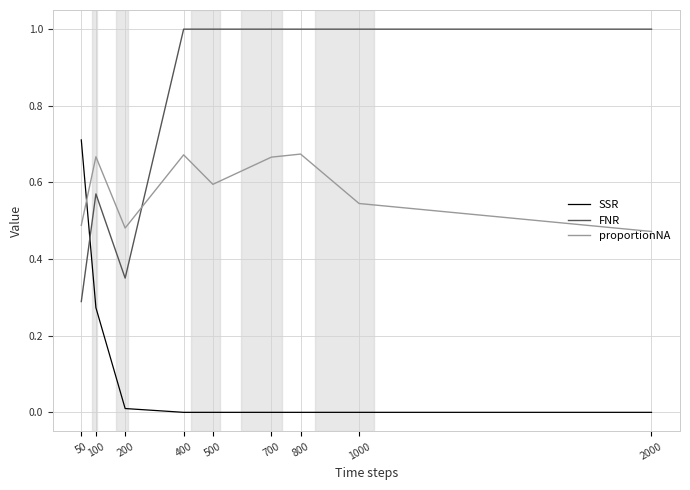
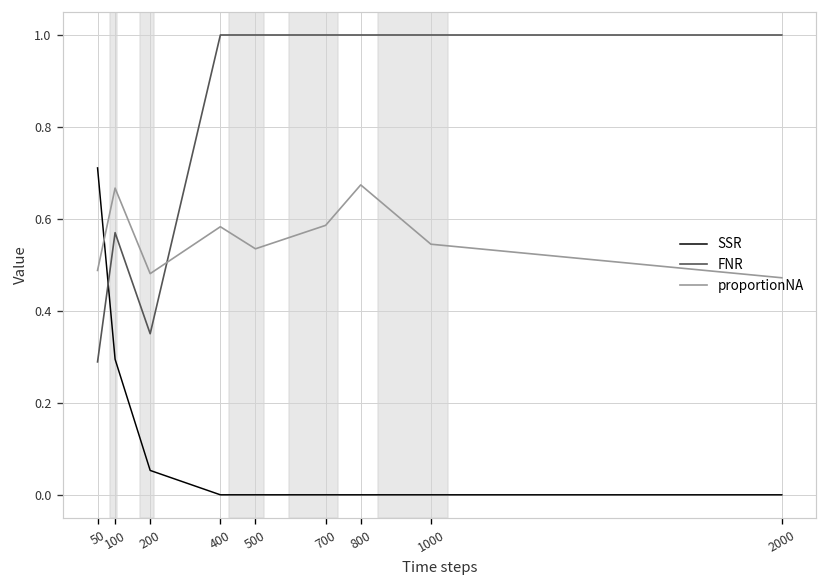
  {
    "SSR": {
      "50": 0.71,
-     "100": 0.27,
-     "200": 0.01,
+     "100": 0.29,
+     "200": 0.05,
      "400": 0.00,
      "500": 0.00,
      "700": 0.00,
      "800": 0.00,
      "1000": 0.00,
      "2000": 0.00
    },
    "FNR": {
      "50": 0.29,
      "100": 0.57,
      "200": 0.35,
      "400": 1.00,
      "500": 1.00,
      "700": 1.00,
      "800": 1.00,
      "1000": 1.00,
      "2000": 1.00
    },
    "proportionNA": {
      "50": 0.49,
      "100": 0.67,
      "200": 0.48,
-     "400": 0.67,
-     "500": 0.60,
-     "700": 0.67,
+     "400": 0.58,
+     "500": 0.54,
+     "700": 0.59,
      "800": 0.67,
      "1000": 0.55,
      "2000": 0.47
    }
  }
